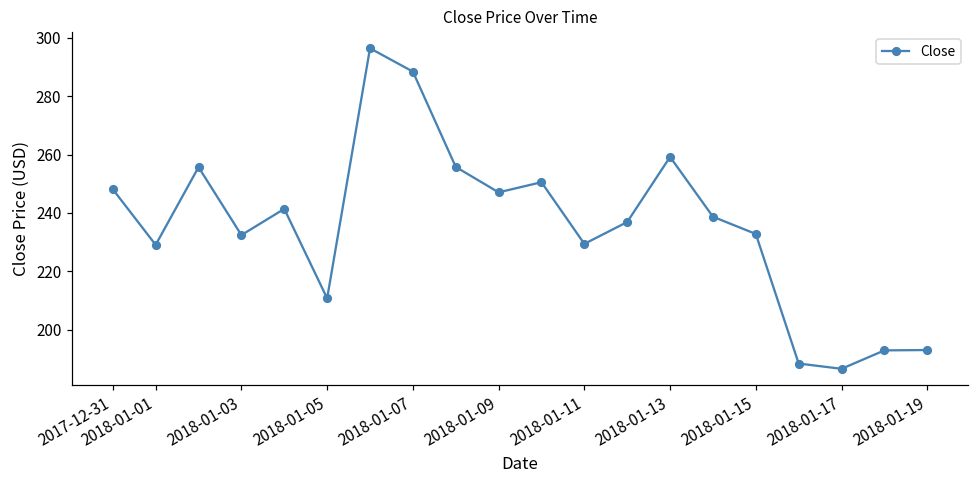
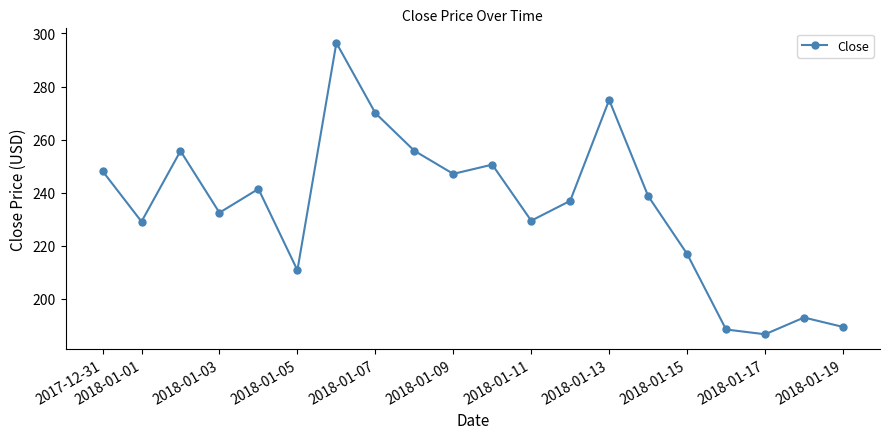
  {
    "2017-12-31": 248,
    "2018-01-01": 229,
    "2018-01-03": 232,
    "2018-01-05": 211,
-   "2018-01-07": 288,
+   "2018-01-07": 270,
    "2018-01-09": 247,
    "2018-01-11": 229,
-   "2018-01-13": 259,
-   "2018-01-15": 233,
+   "2018-01-13": 275,
+   "2018-01-15": 217,
    "2018-01-17": 187,
-   "2018-01-19": 193
+   "2018-01-19": 189
  }
